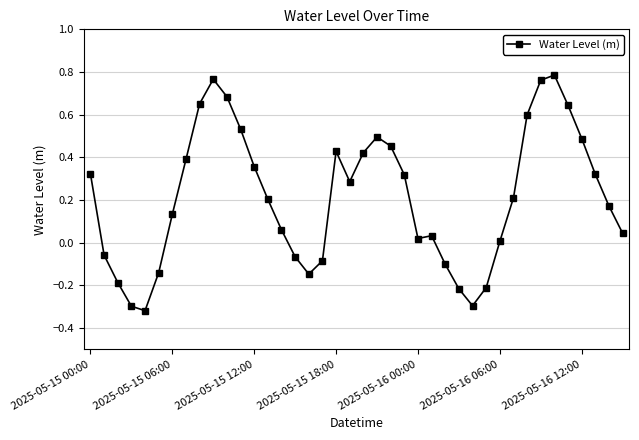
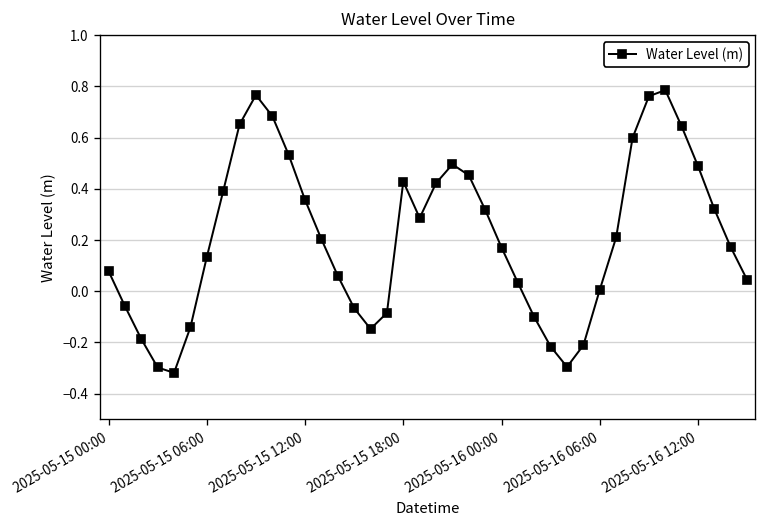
  {
-   "2025-05-15 00:00": 0.32,
+   "2025-05-15 00:00": 0.08,
    "2025-05-15 06:00": 0.13,
    "2025-05-15 12:00": 0.36,
    "2025-05-15 18:00": 0.43,
-   "2025-05-16 00:00": 0.02,
+   "2025-05-16 00:00": 0.17,
    "2025-05-16 06:00": 0.01,
    "2025-05-16 12:00": 0.49
  }
